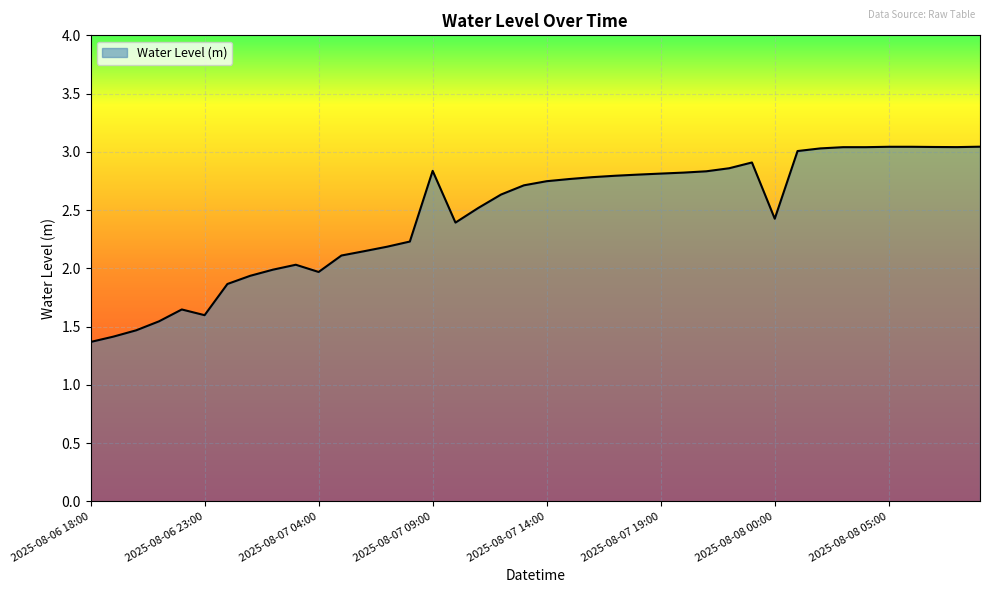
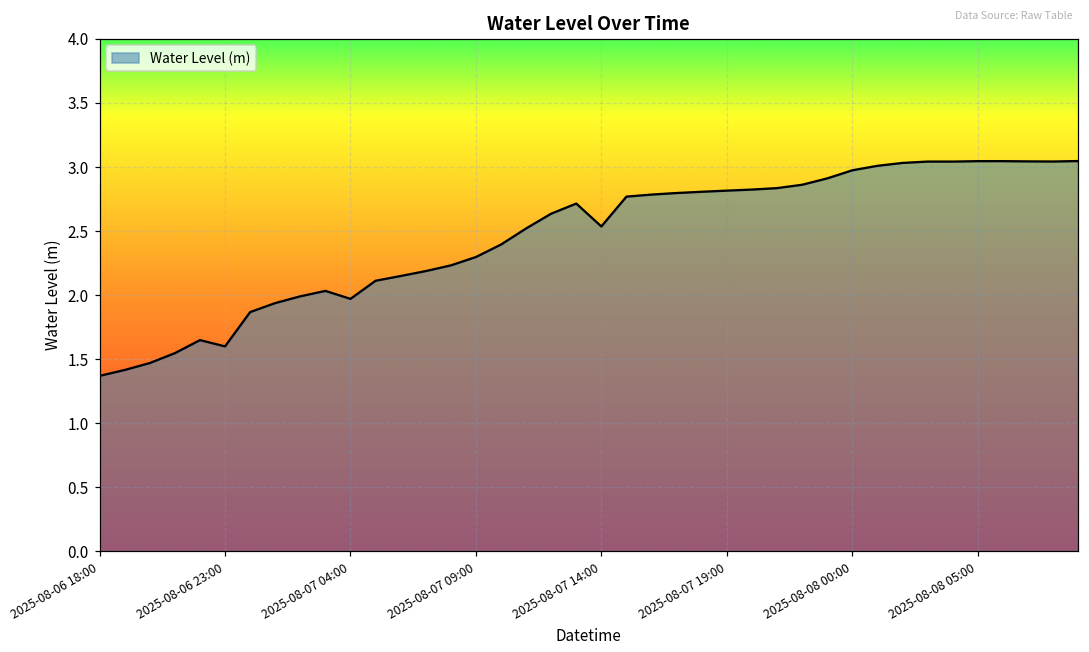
  {
    "2025-08-06 18:00": 1.37,
    "2025-08-06 23:00": 1.60,
    "2025-08-07 04:00": 1.97,
-   "2025-08-07 09:00": 2.84,
-   "2025-08-07 14:00": 2.75,
+   "2025-08-07 09:00": 2.30,
+   "2025-08-07 14:00": 2.53,
    "2025-08-07 19:00": 2.81,
-   "2025-08-08 00:00": 2.43,
+   "2025-08-08 00:00": 2.97,
    "2025-08-08 05:00": 3.04
  }
